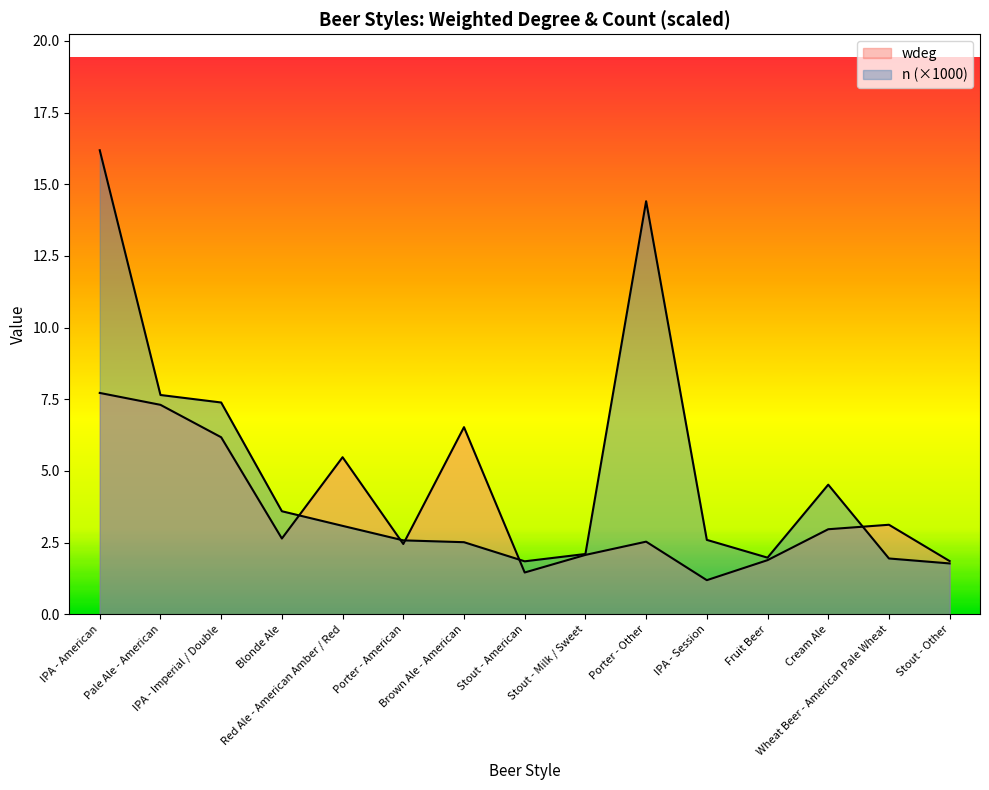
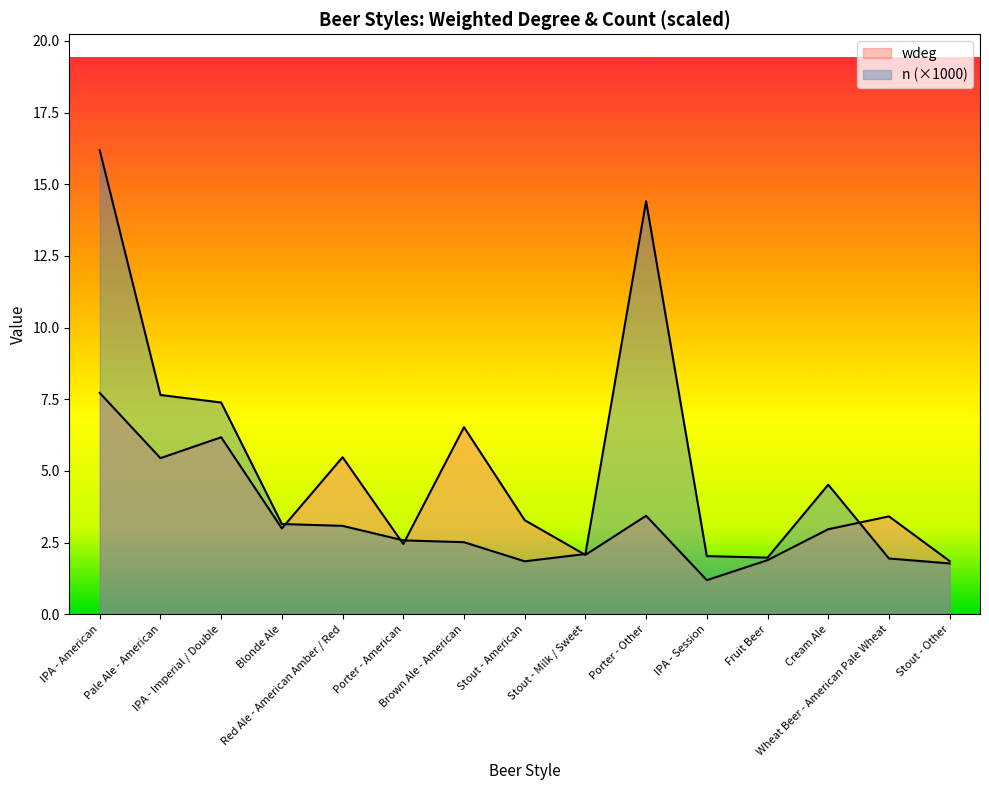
  {
    "wdeg": {
      "IPA - American": 7.7,
-     "Pale Ale - American": 7.3,
+     "Pale Ale - American": 5.4,
      "IPA - Imperial / Double": 6.2,
-     "Blonde Ale": 2.6,
+     "Blonde Ale": 3.0,
      "Red Ale - American Amber / Red": 5.5,
      "Porter - American": 2.4,
      "Brown Ale - American": 6.5,
-     "Stout - American": 1.5,
-     "Porter - Other": 2.5,
+     "Stout - American": 3.3,
+     "Porter - Other": 3.4,
      "IPA - Session": 1.2,
      "Fruit Beer": 1.9,
      "Cream Ale": 3.0,
-     "Wheat Beer - American Pale Wheat": 3.1
+     "Wheat Beer - American Pale Wheat": 3.4
    },
    "n (×1000)": {
      "IPA - American": 16.2,
      "Pale Ale - American": 7.6,
      "IPA - Imperial / Double": 7.4,
-     "Blonde Ale": 3.6,
+     "Blonde Ale": 3.1,
      "Red Ale - American Amber / Red": 3.1,
      "Porter - American": 2.6,
      "Brown Ale - American": 2.5,
      "Stout - American": 1.8,
      "Porter - Other": 14.4,
-     "IPA - Session": 2.6,
+     "IPA - Session": 2.0,
      "Fruit Beer": 2.0,
      "Cream Ale": 4.5,
      "Wheat Beer - American Pale Wheat": 1.9
    }
  }
